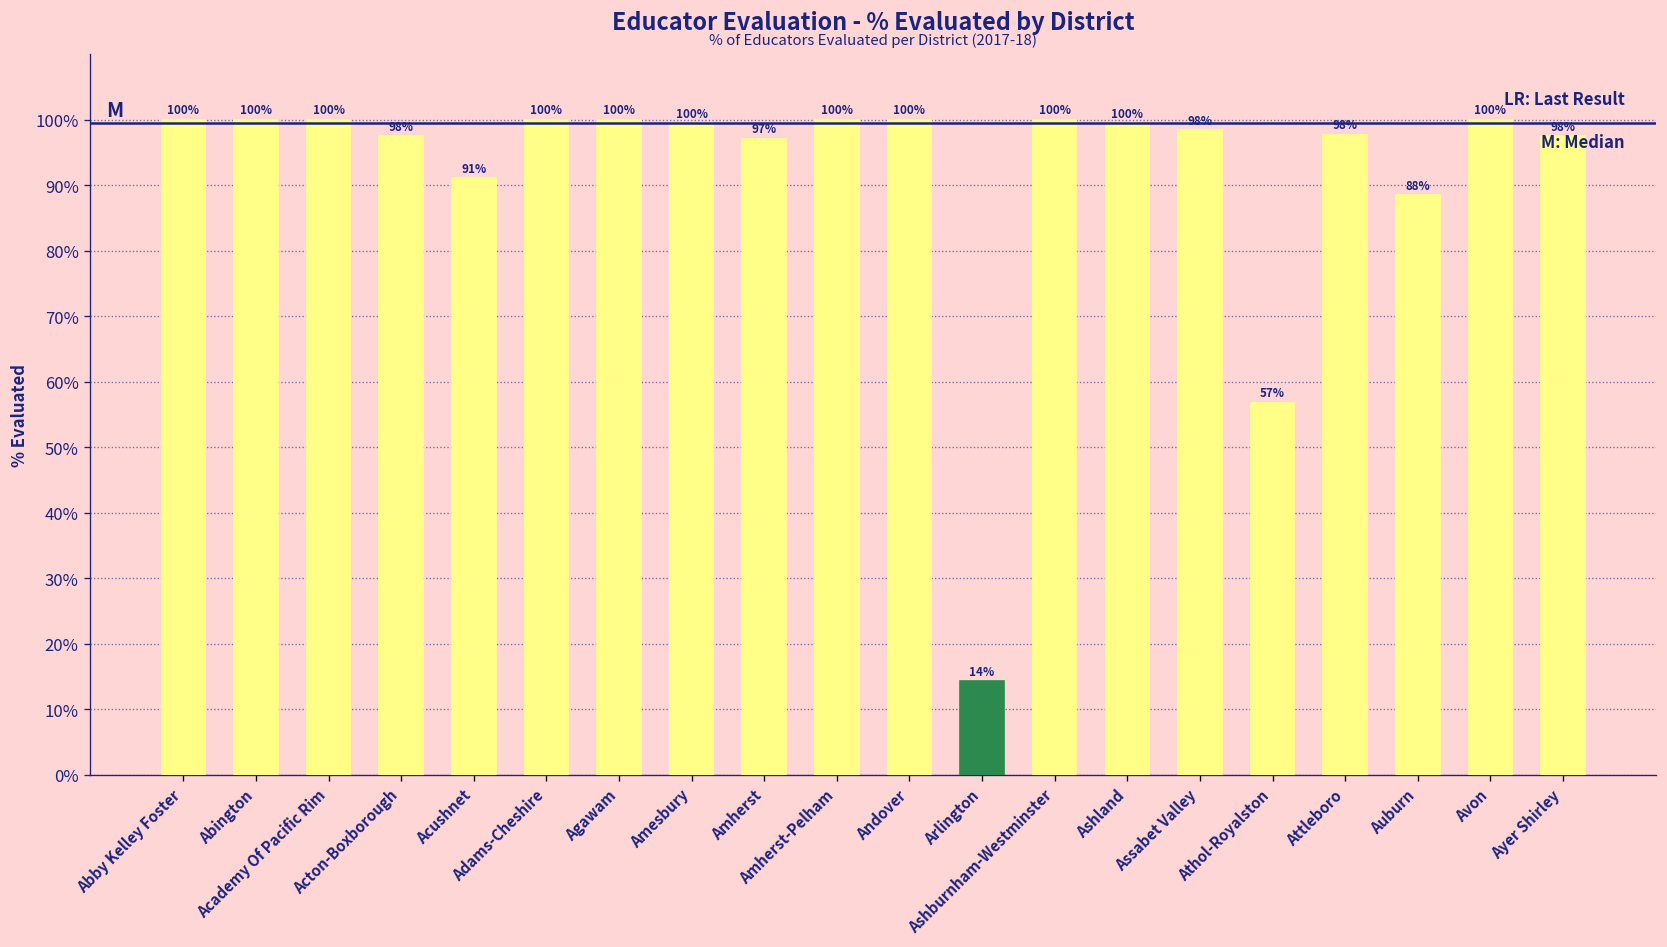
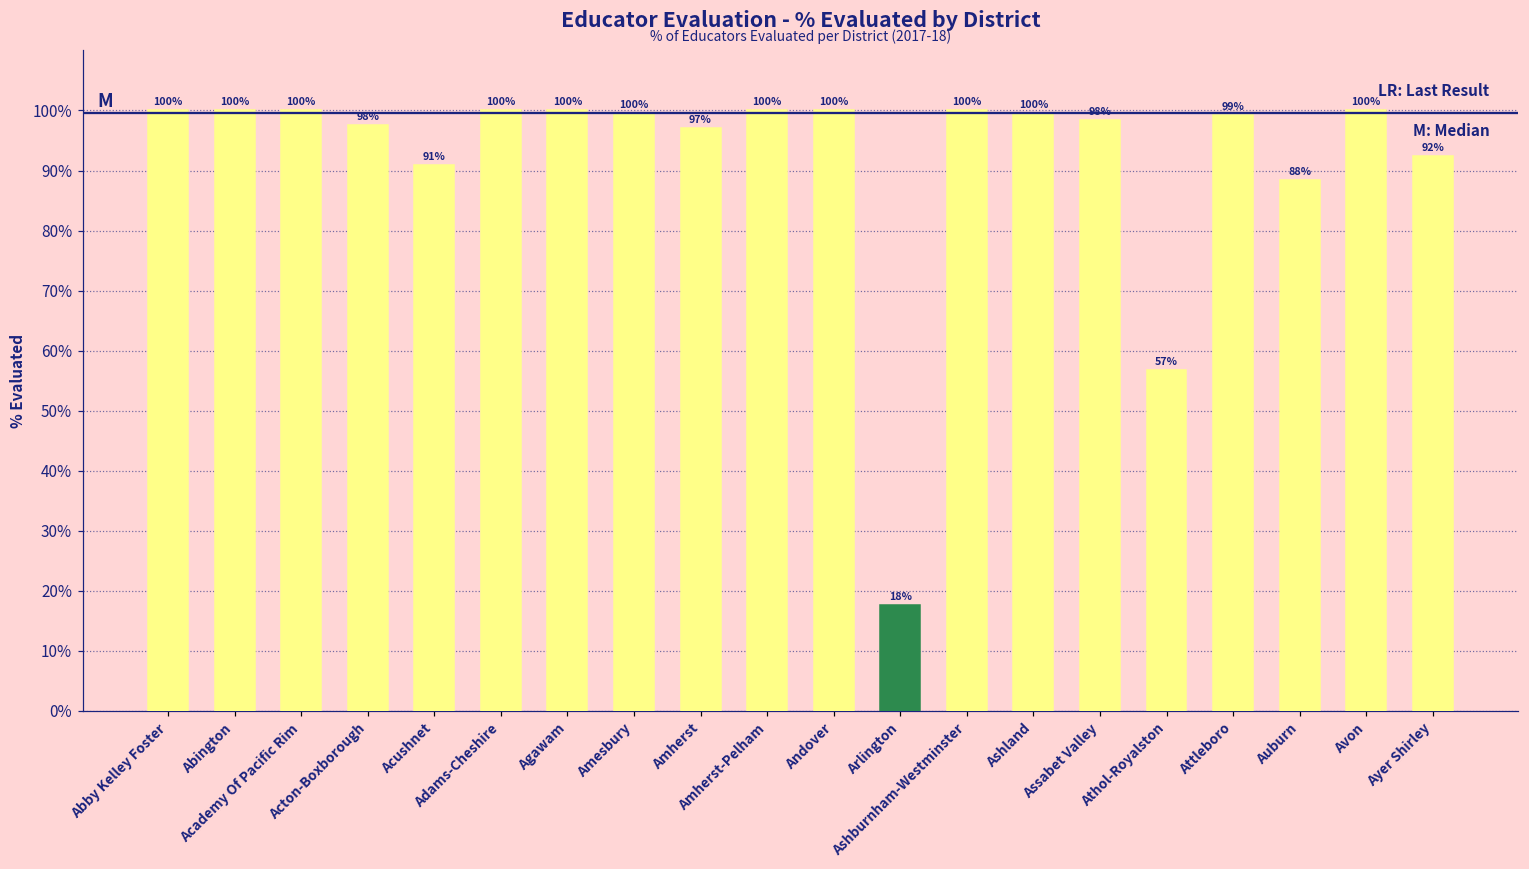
  {
    "Abby Kelley Foster": "100%",
    "Abington": "100%",
    "Academy Of Pacific Rim": "100%",
    "Acton-Boxborough": "98%",
    "Acushnet": "91%",
    "Adams-Cheshire": "100%",
    "Agawam": "100%",
    "Amesbury": "100%",
    "Amherst": "97%",
    "Amherst-Pelham": "100%",
    "Andover": "100%",
-   "Arlington": "14%",
+   "Arlington": "18%",
    "Ashburnham-Westminster": "100%",
    "Ashland": "100%",
    "Assabet Valley": "98%",
    "Athol-Royalston": "57%",
-   "Attleboro": "98%",
+   "Attleboro": "99%",
    "Auburn": "88%",
    "Avon": "100%",
-   "Ayer Shirley": "98%"
+   "Ayer Shirley": "92%"
  }
